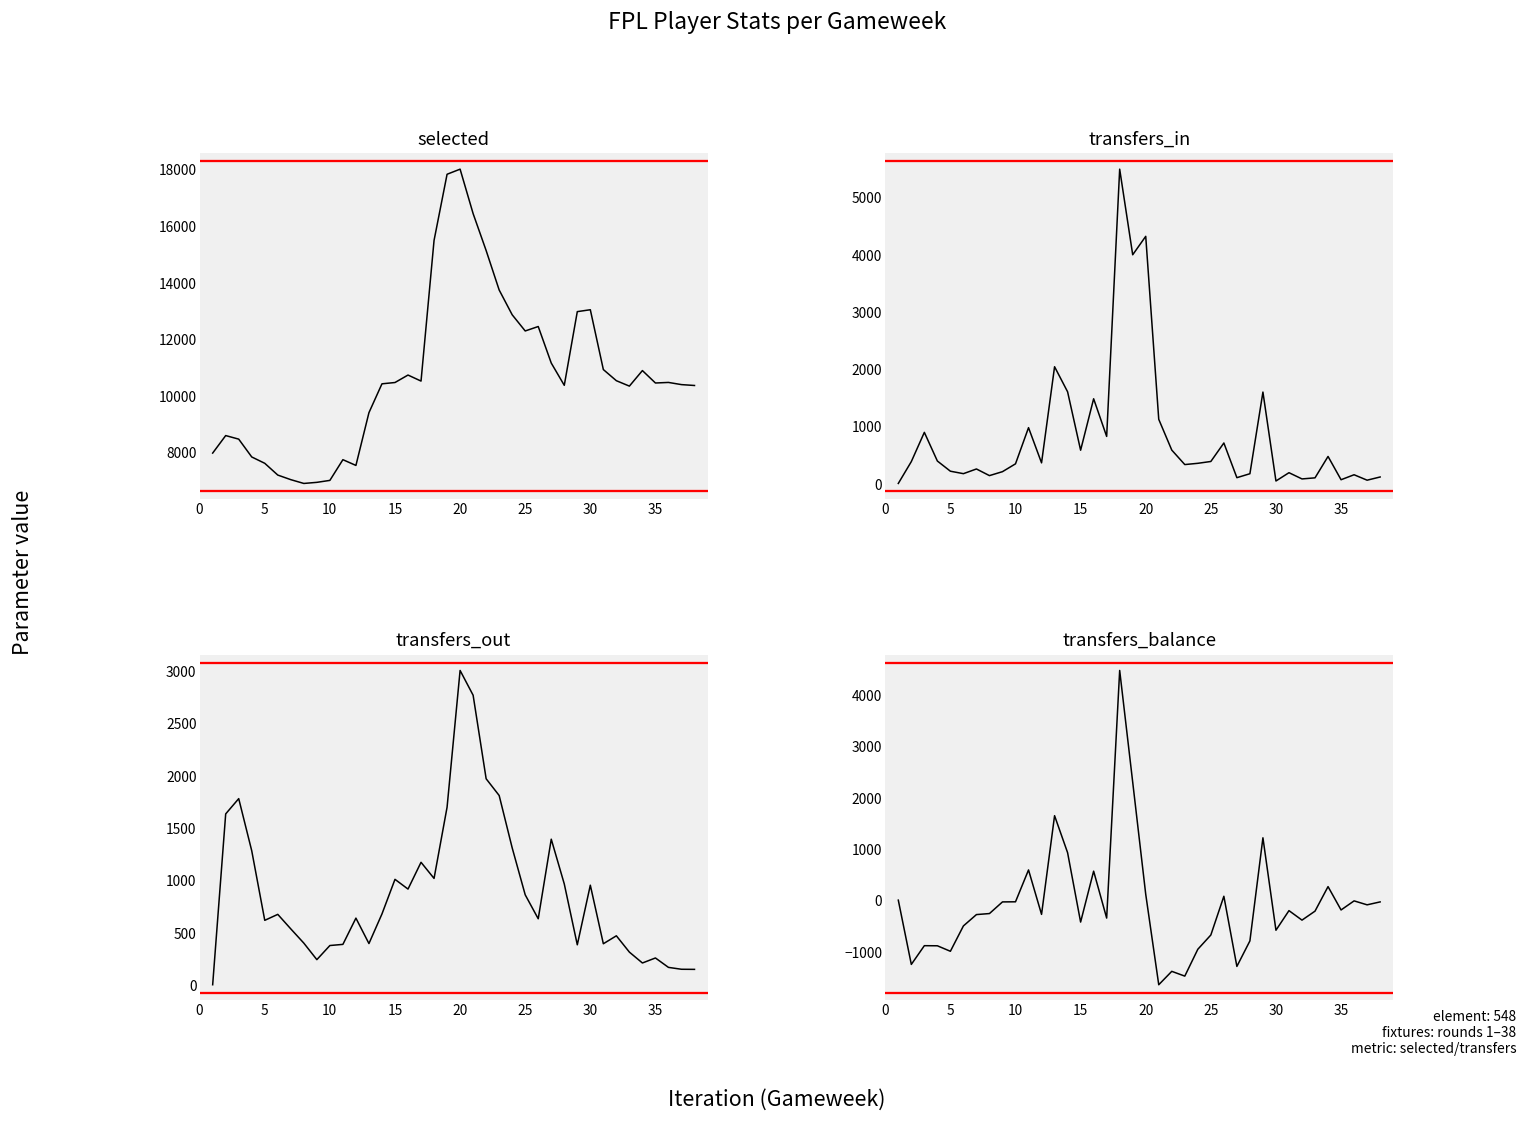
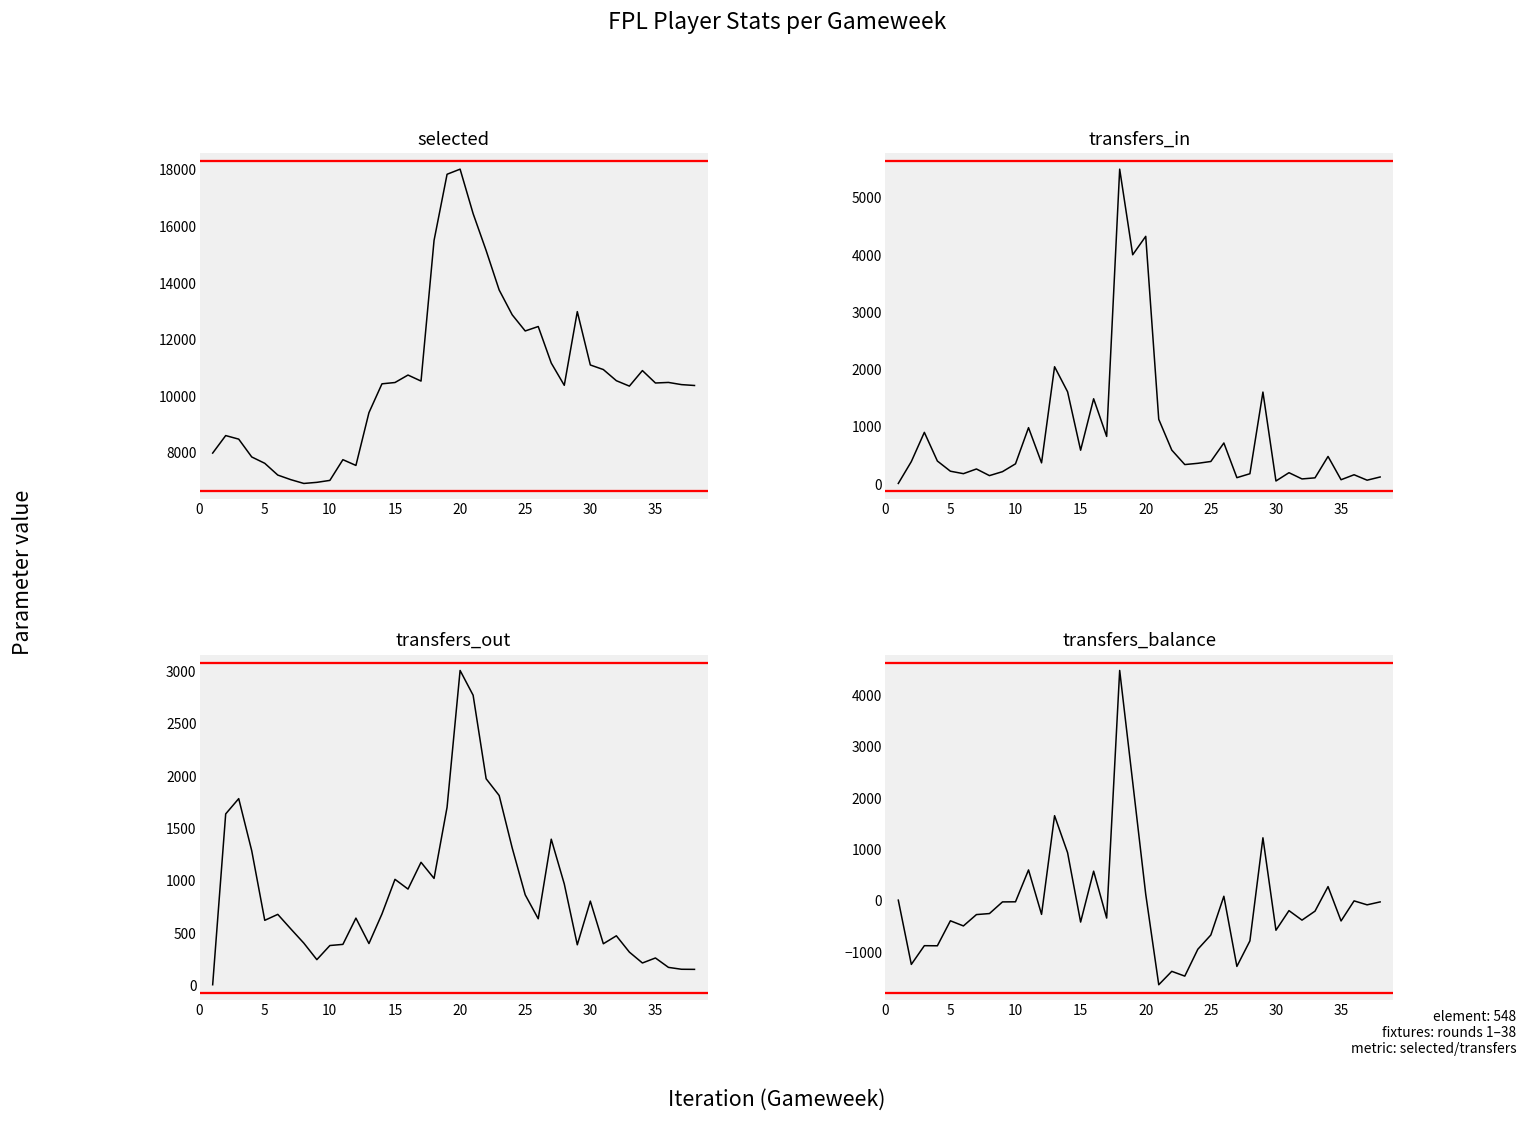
  {
    "selected": {
      "5": 7600,
      "10": 7000,
      "15": 10500,
      "20": 18000,
      "25": 12300,
-     "30": 13000,
+     "30": 11100,
      "35": 10400
    },
    "transfers_in": {
      "5": 200,
      "10": 300,
      "15": 600,
      "20": 4300,
      "25": 400,
      "30": 0,
      "35": 100
    },
    "transfers_out": {
      "5": 600,
      "10": 400,
      "15": 1000,
      "20": 3000,
      "25": 900,
-     "30": 1000,
+     "30": 800,
      "35": 300
    },
    "transfers_balance": {
-     "5": -1000,
+     "5": -400,
      "10": 0,
      "15": -400,
      "20": 100,
      "25": -700,
      "30": -600,
-     "35": -200
+     "35": -400
    }
  }
